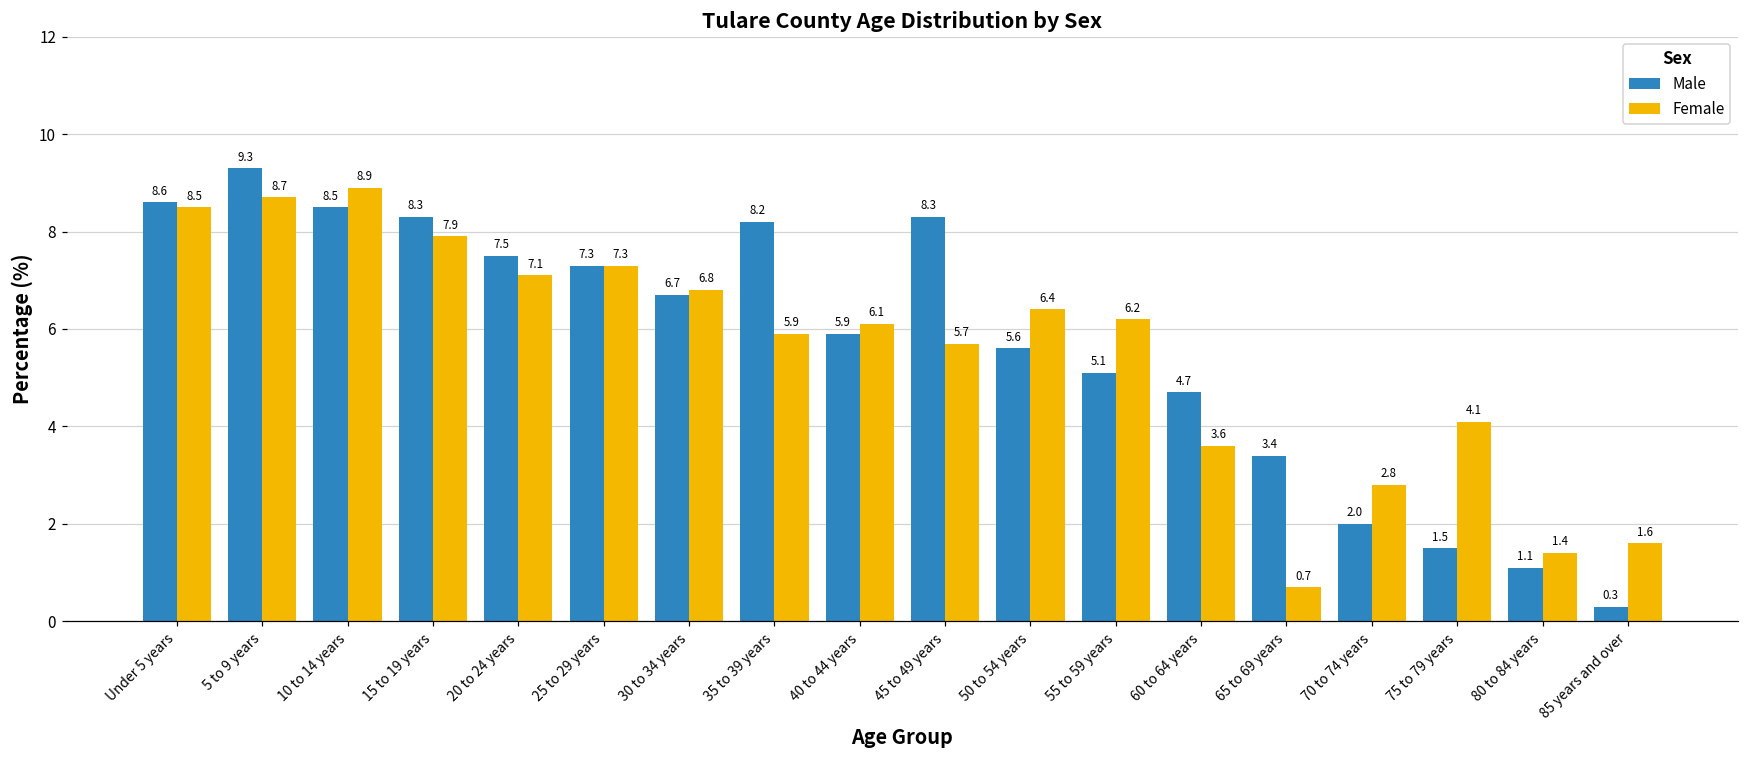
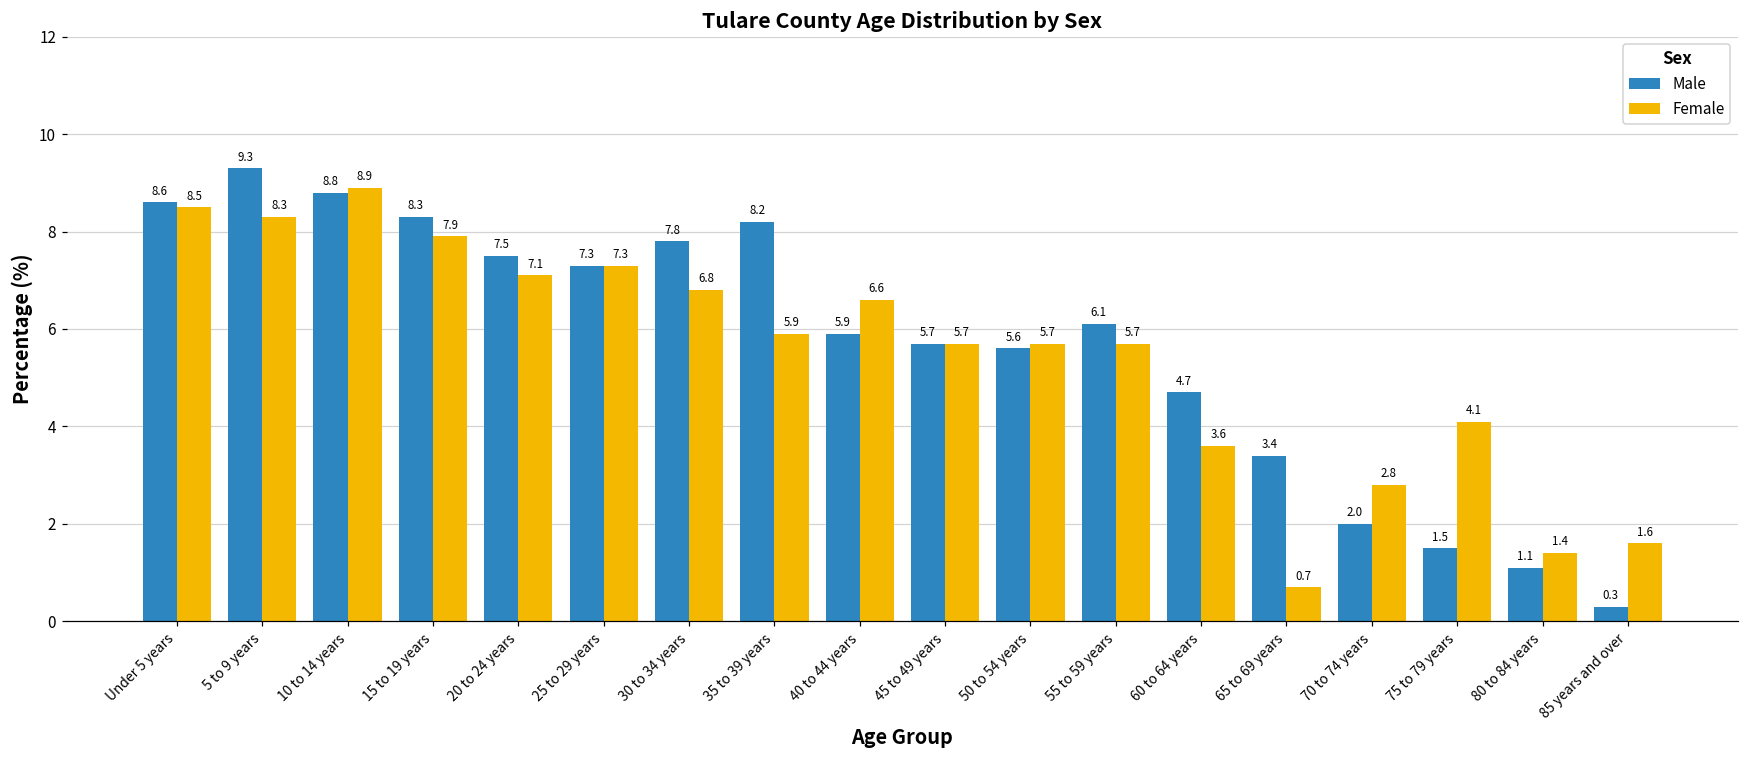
  {
    "Male": {
      "Under 5 years": 8.6,
      "5 to 9 years": 9.3,
-     "10 to 14 years": 8.5,
+     "10 to 14 years": 8.8,
      "15 to 19 years": 8.3,
      "20 to 24 years": 7.5,
      "25 to 29 years": 7.3,
-     "30 to 34 years": 6.7,
+     "30 to 34 years": 7.8,
      "35 to 39 years": 8.2,
      "40 to 44 years": 5.9,
-     "45 to 49 years": 8.3,
+     "45 to 49 years": 5.7,
      "50 to 54 years": 5.6,
-     "55 to 59 years": 5.1,
+     "55 to 59 years": 6.1,
      "60 to 64 years": 4.7,
      "65 to 69 years": 3.4,
      "70 to 74 years": 2.0,
      "75 to 79 years": 1.5,
      "80 to 84 years": 1.1,
      "85 years and over": 0.3
    },
    "Female": {
      "Under 5 years": 8.5,
-     "5 to 9 years": 8.7,
+     "5 to 9 years": 8.3,
      "10 to 14 years": 8.9,
      "15 to 19 years": 7.9,
      "20 to 24 years": 7.1,
      "25 to 29 years": 7.3,
      "30 to 34 years": 6.8,
      "35 to 39 years": 5.9,
-     "40 to 44 years": 6.1,
+     "40 to 44 years": 6.6,
      "45 to 49 years": 5.7,
-     "50 to 54 years": 6.4,
-     "55 to 59 years": 6.2,
+     "50 to 54 years": 5.7,
+     "55 to 59 years": 5.7,
      "60 to 64 years": 3.6,
      "65 to 69 years": 0.7,
      "70 to 74 years": 2.8,
      "75 to 79 years": 4.1,
      "80 to 84 years": 1.4,
      "85 years and over": 1.6
    }
  }
